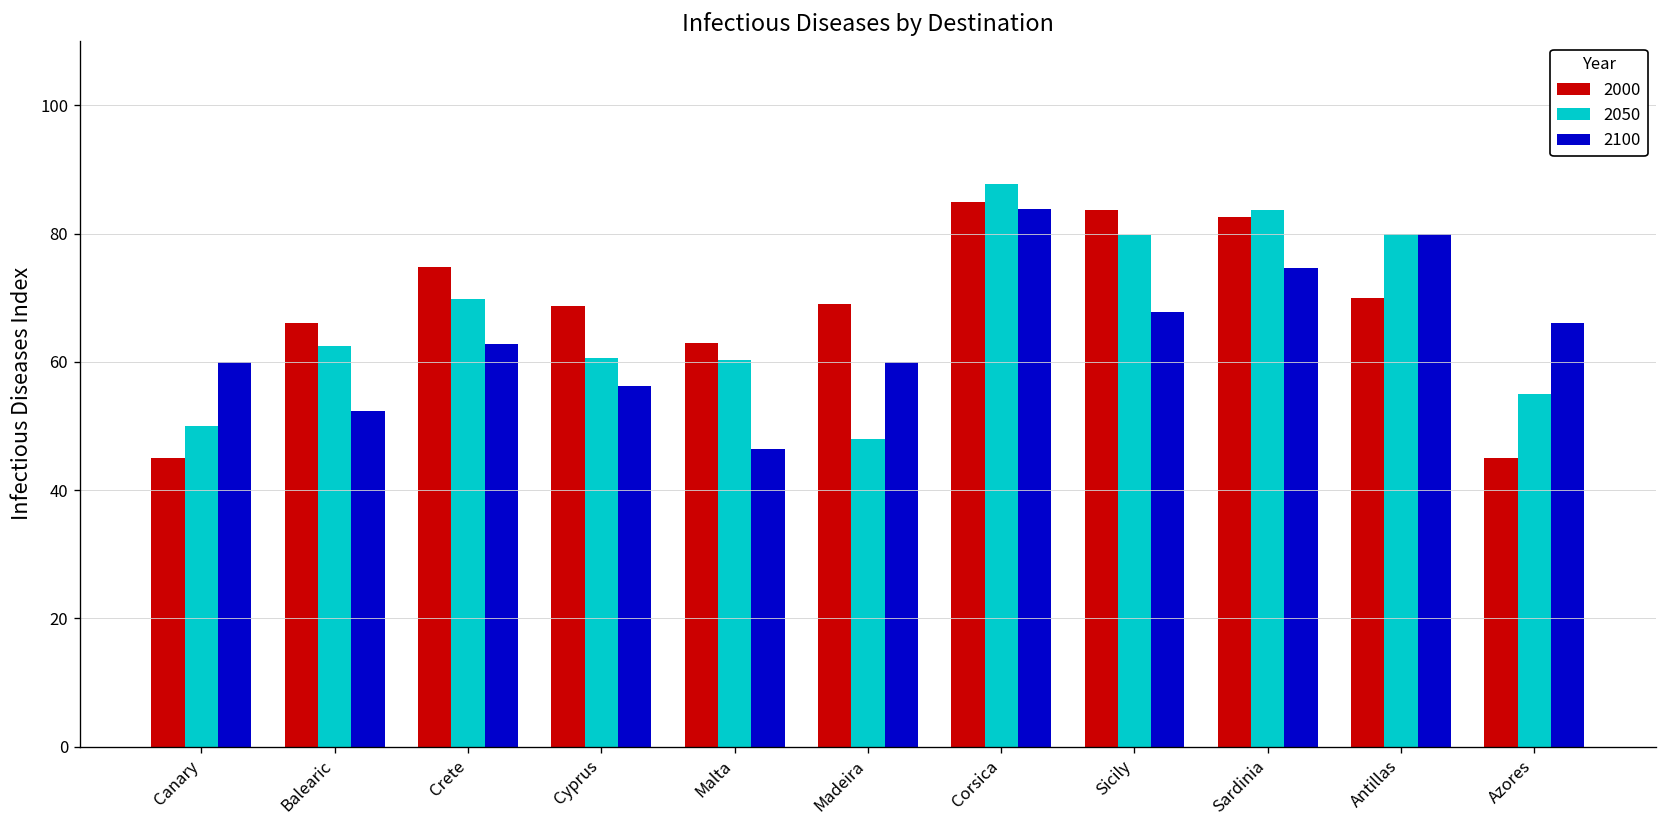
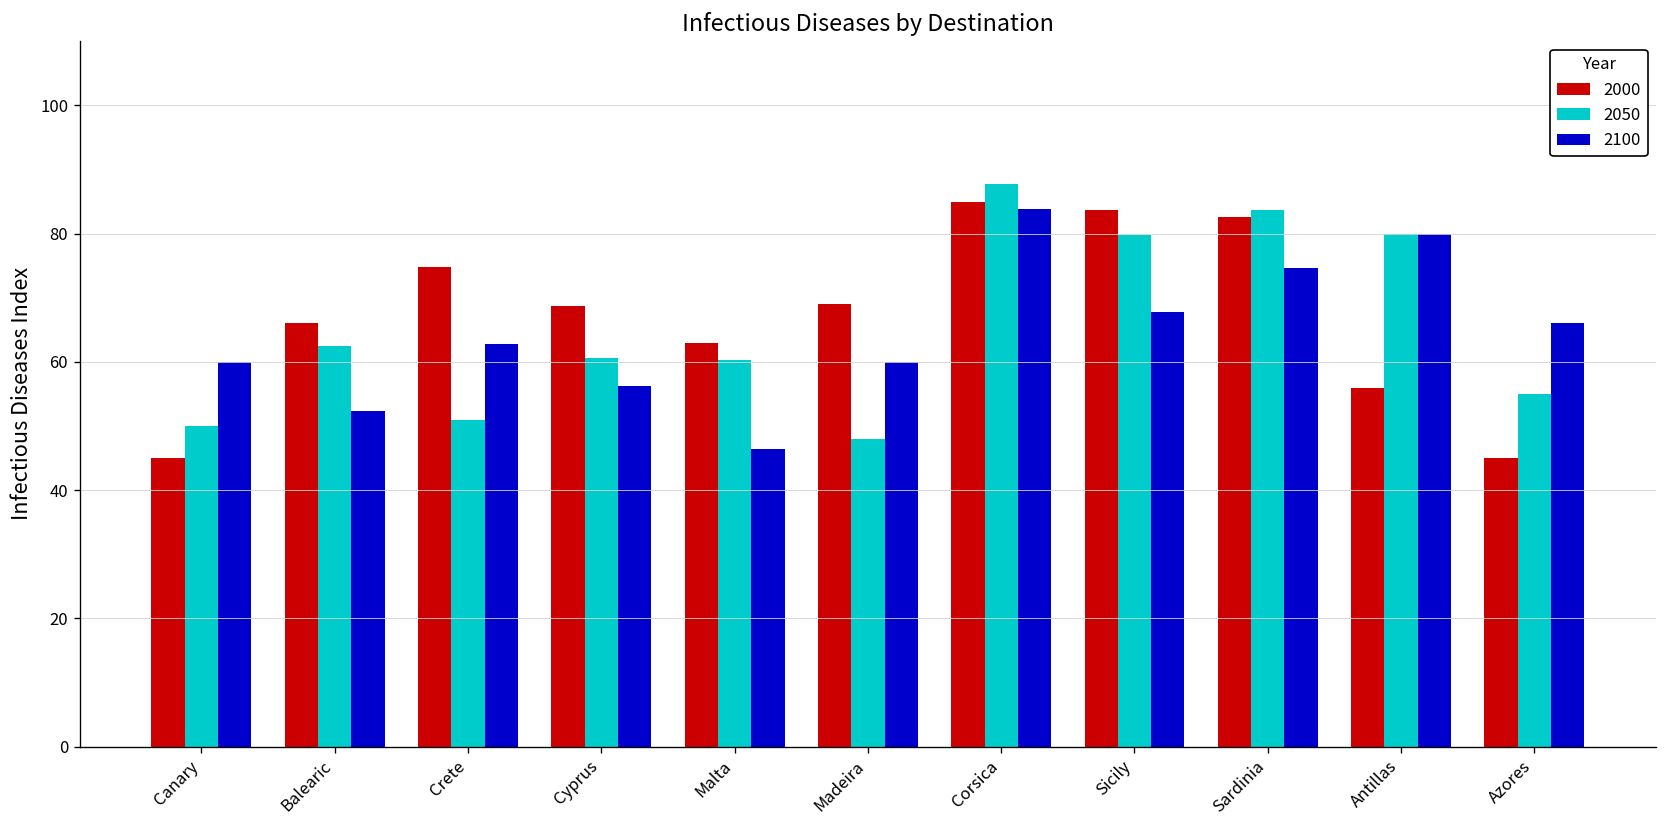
  {
    "2000": {
      "Canary": 45,
      "Balearic": 66,
      "Crete": 75,
      "Cyprus": 69,
      "Malta": 63,
      "Madeira": 69,
      "Corsica": 85,
      "Sicily": 84,
      "Sardinia": 83,
-     "Antillas": 70,
+     "Antillas": 56,
      "Azores": 45
    },
    "2050": {
      "Canary": 50,
      "Balearic": 63,
-     "Crete": 70,
+     "Crete": 51,
      "Cyprus": 61,
      "Malta": 60,
      "Madeira": 48,
      "Corsica": 88,
      "Sicily": 80,
      "Sardinia": 84,
      "Antillas": 80,
      "Azores": 55
    },
    "2100": {
      "Canary": 60,
      "Balearic": 52,
      "Crete": 63,
      "Cyprus": 56,
      "Malta": 46,
      "Madeira": 60,
      "Corsica": 84,
      "Sicily": 68,
      "Sardinia": 75,
      "Antillas": 80,
      "Azores": 66
    }
  }
